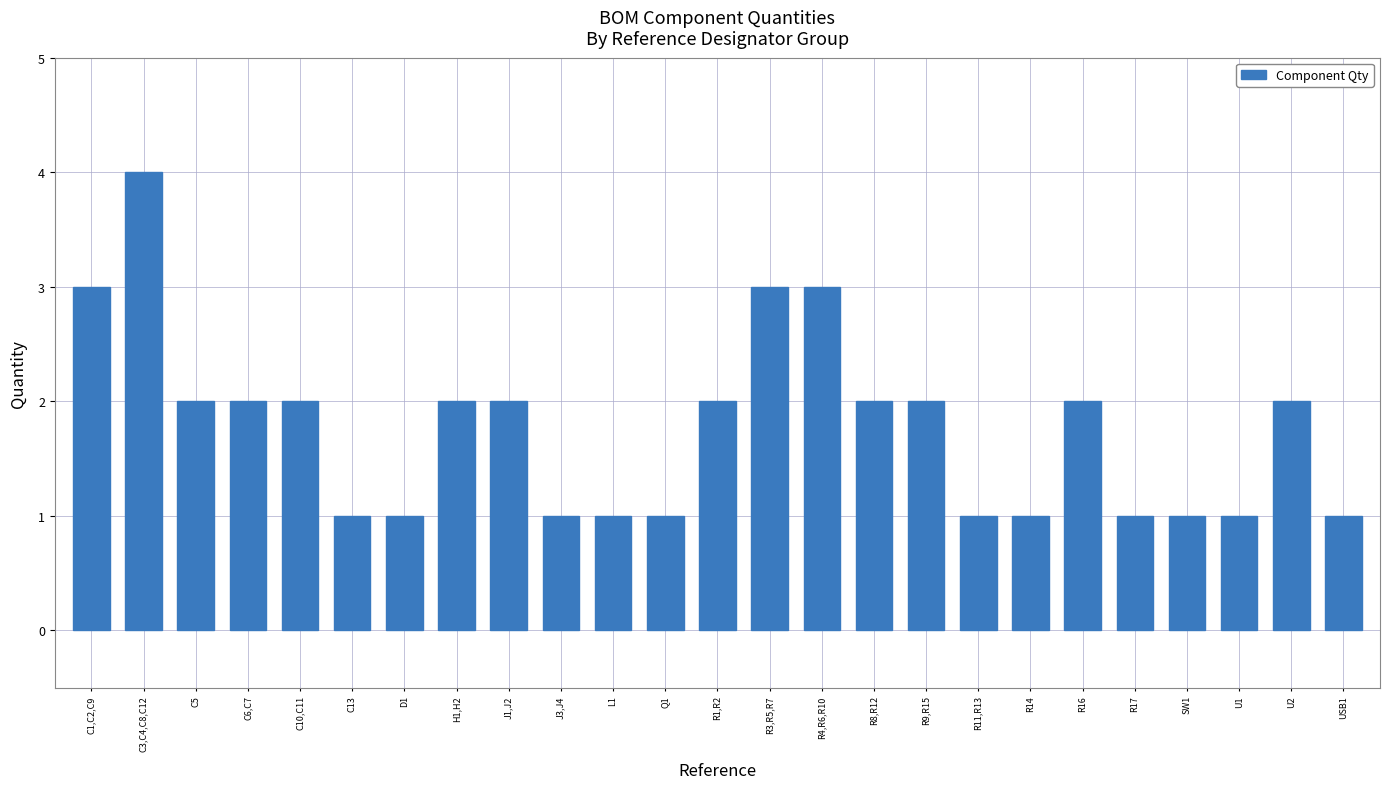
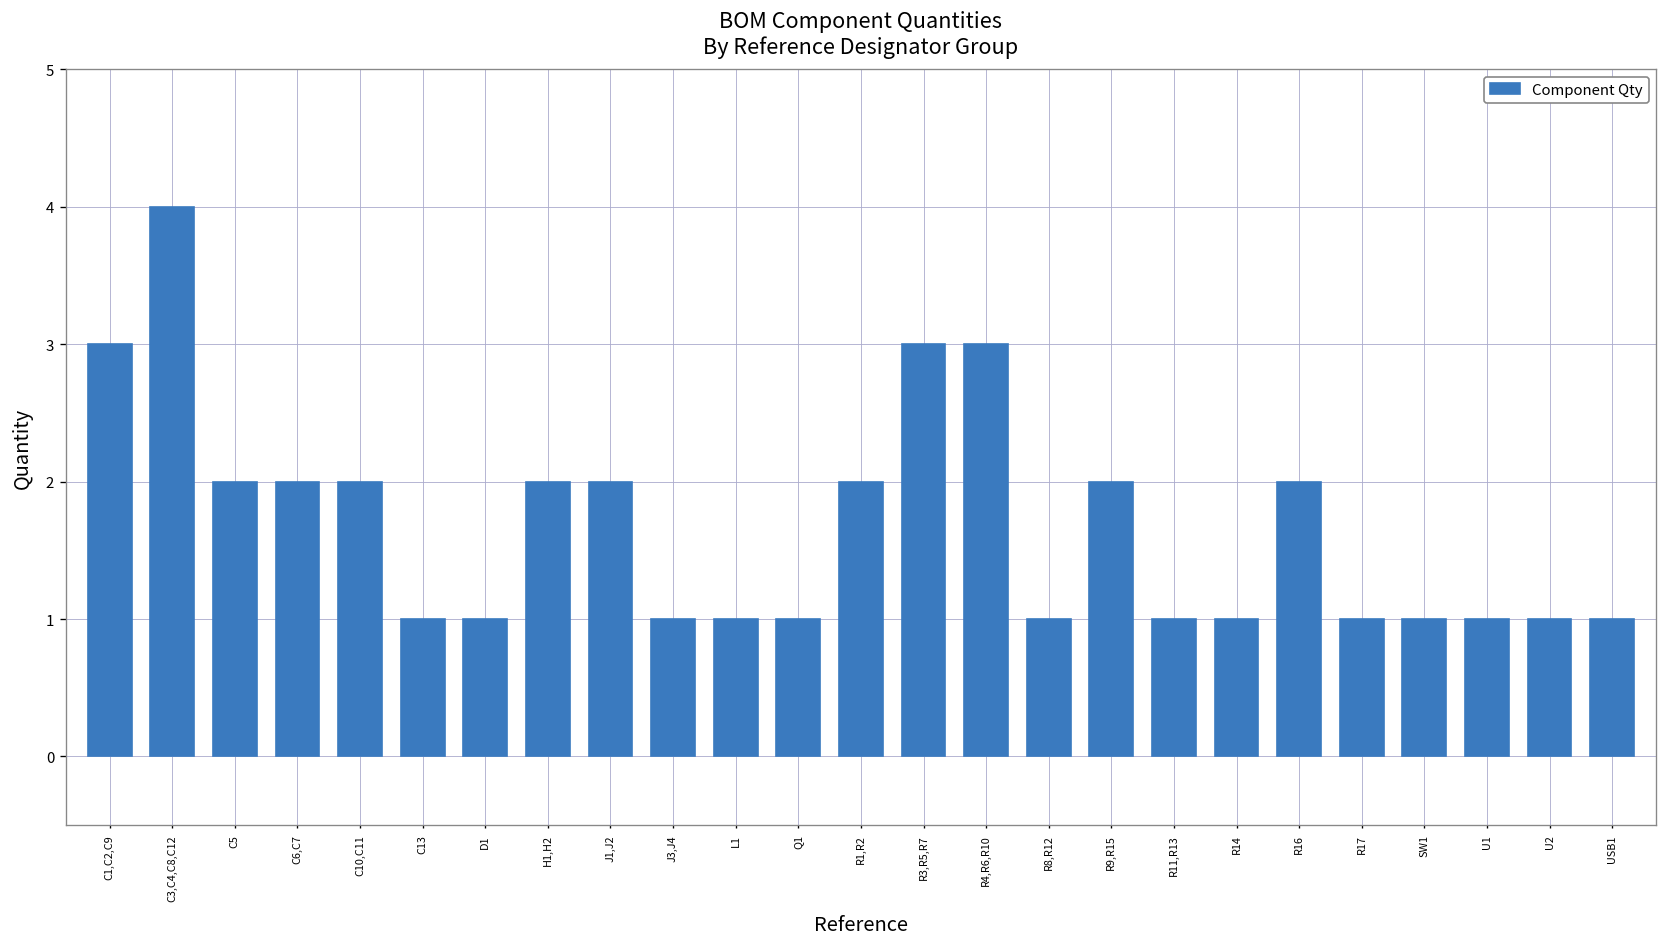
  {
    "C1,C2,C9": 3,
    "C3,C4,C8,C12": 4,
    "C5": 2,
    "C6,C7": 2,
    "C10,C11": 2,
    "C13": 1,
    "D1": 1,
    "H1,H2": 2,
    "J1,J2": 2,
    "J3,J4": 1,
    "L1": 1,
    "Q1": 1,
    "R1,R2": 2,
    "R3,R5,R7": 3,
    "R4,R6,R10": 3,
-   "R8,R12": 2,
+   "R8,R12": 1,
    "R9,R15": 2,
    "R11,R13": 1,
    "R14": 1,
    "R16": 2,
    "R17": 1,
    "SW1": 1,
    "U1": 1,
-   "U2": 2,
+   "U2": 1,
    "USB1": 1
  }
